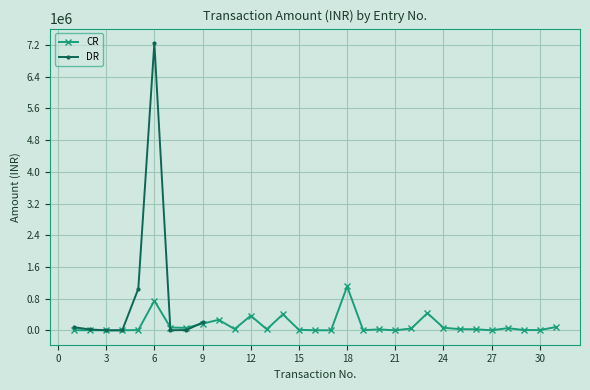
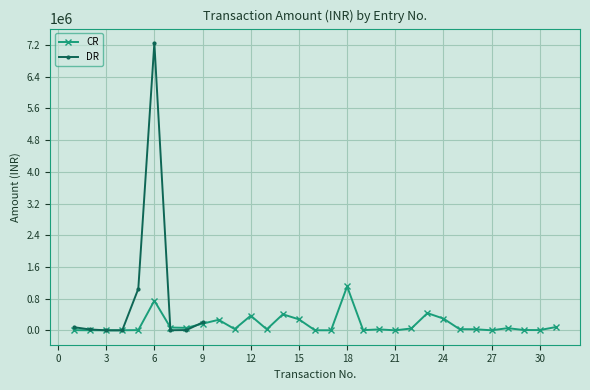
  {
    "CR": {
      "6": 700000,
      "12": 400000,
-     "15": 0,
+     "15": 300000,
      "18": 1100000,
      "21": 0,
-     "24": 100000,
+     "24": 300000,
      "27": 0,
      "30": 0
    },
    "DR": {
      "6": 7300000
    }
  }
